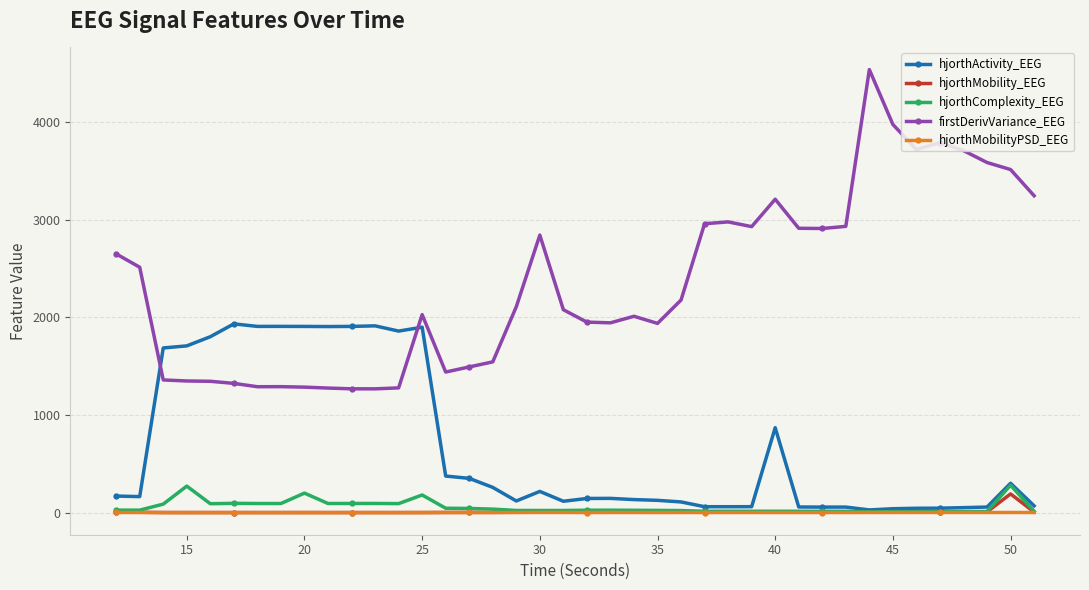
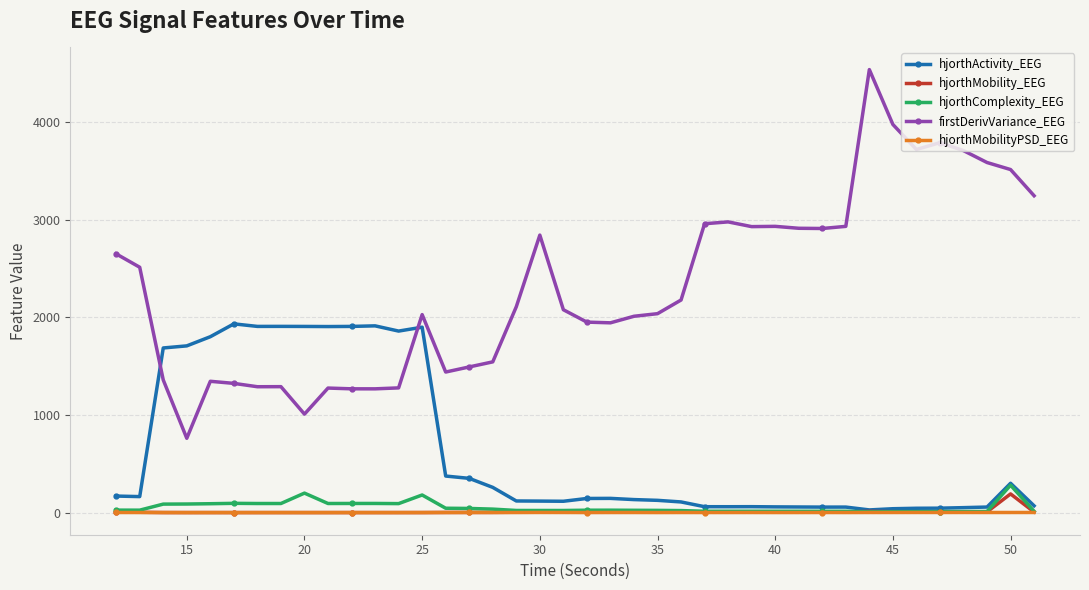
  {
    "hjorthActivity_EEG": {
      "15": 1700,
      "20": 1900,
      "25": 1900,
-     "30": 200,
+     "30": 100,
      "35": 100,
-     "40": 900,
+     "40": 100,
      "45": 0
    },
    "hjorthMobility_EEG": {
      "50": 200
    },
    "hjorthComplexity_EEG": {
-     "15": 300,
+     "15": 100,
      "20": 200,
      "25": 200
    },
    "firstDerivVariance_EEG": {
-     "15": 1300,
-     "20": 1300,
+     "15": 800,
+     "20": 1000,
      "25": 2000,
      "30": 2800,
-     "35": 1900,
-     "40": 3200,
+     "35": 2000,
+     "40": 2900,
      "45": 4000,
      "50": 3500
    },
    "hjorthMobilityPSD_EEG": {
      "50": 0
    }
  }
